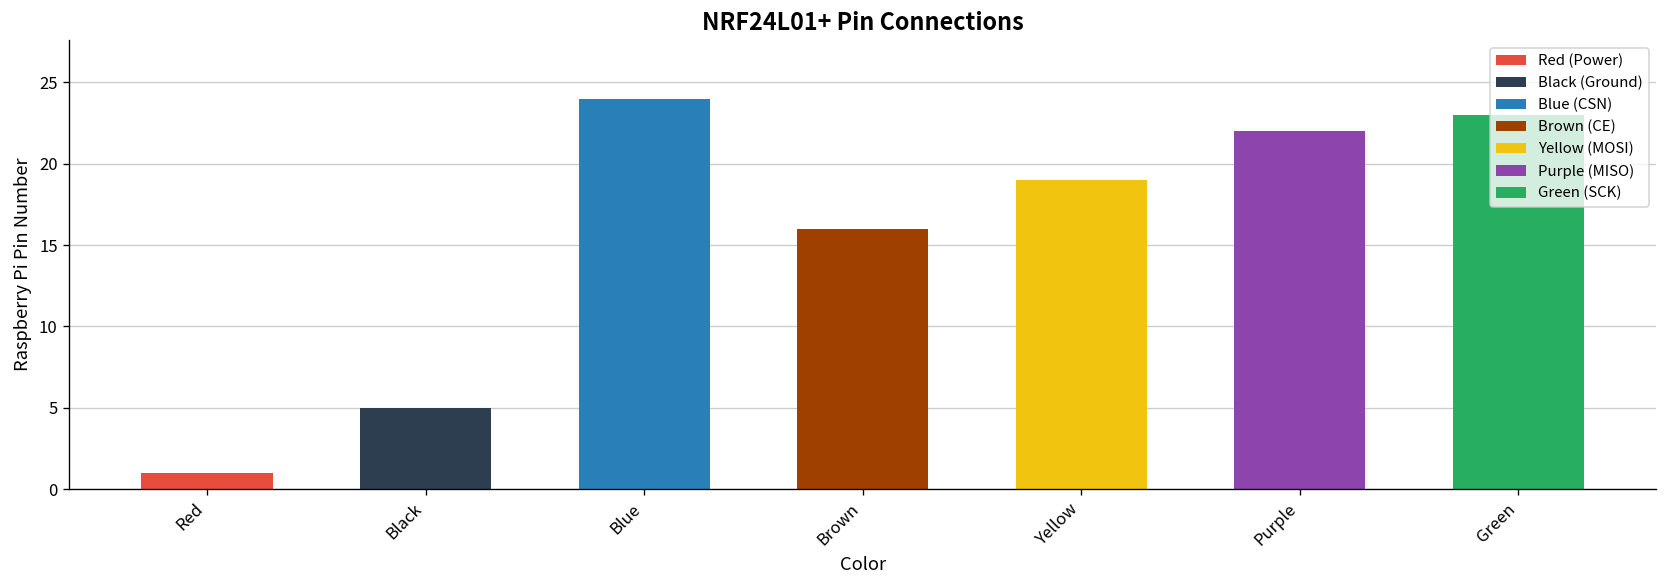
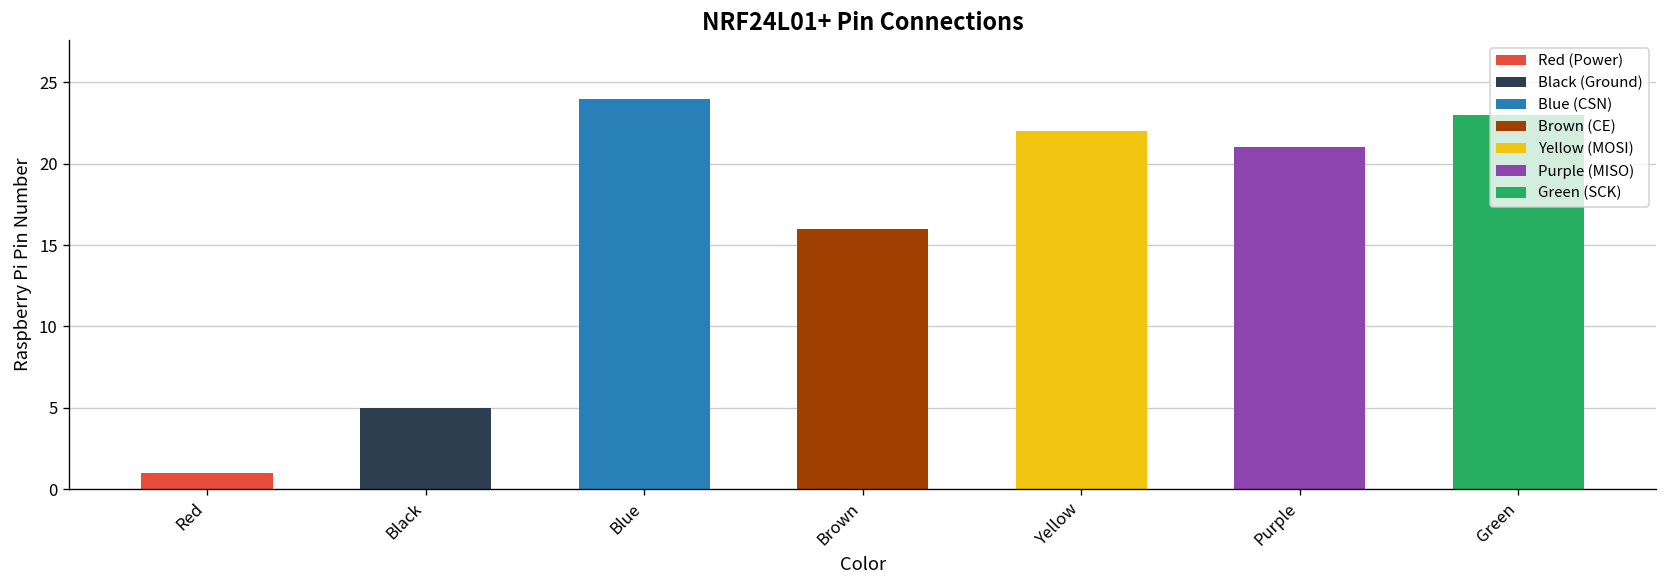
  {
    "Red": 1,
    "Black": 5,
    "Blue": 24,
    "Brown": 16,
-   "Yellow": 19,
-   "Purple": 22
+   "Yellow": 22,
+   "Purple": 21
  }
